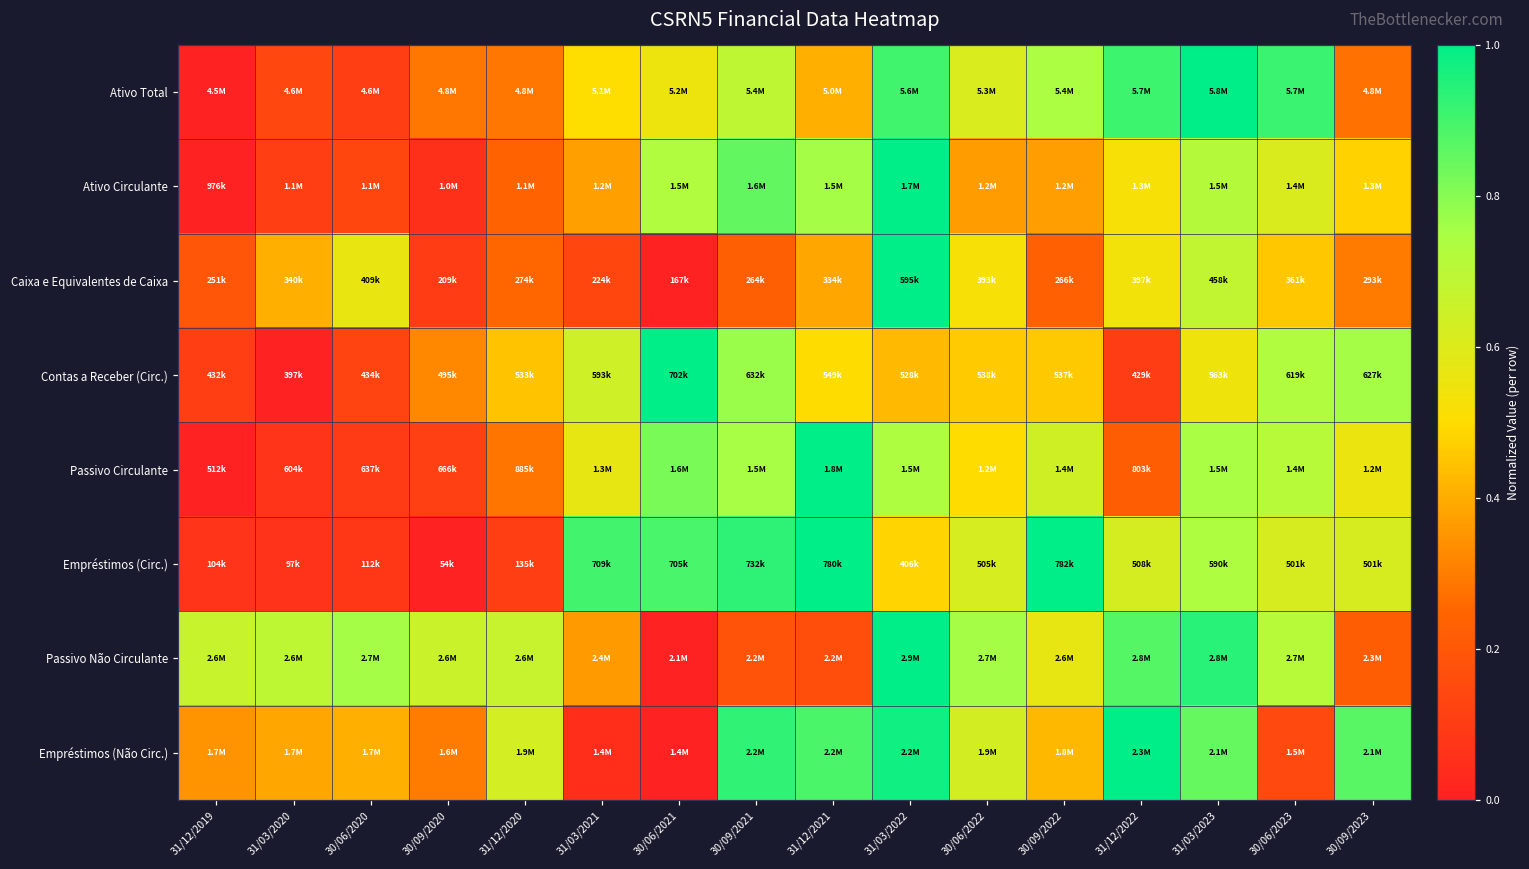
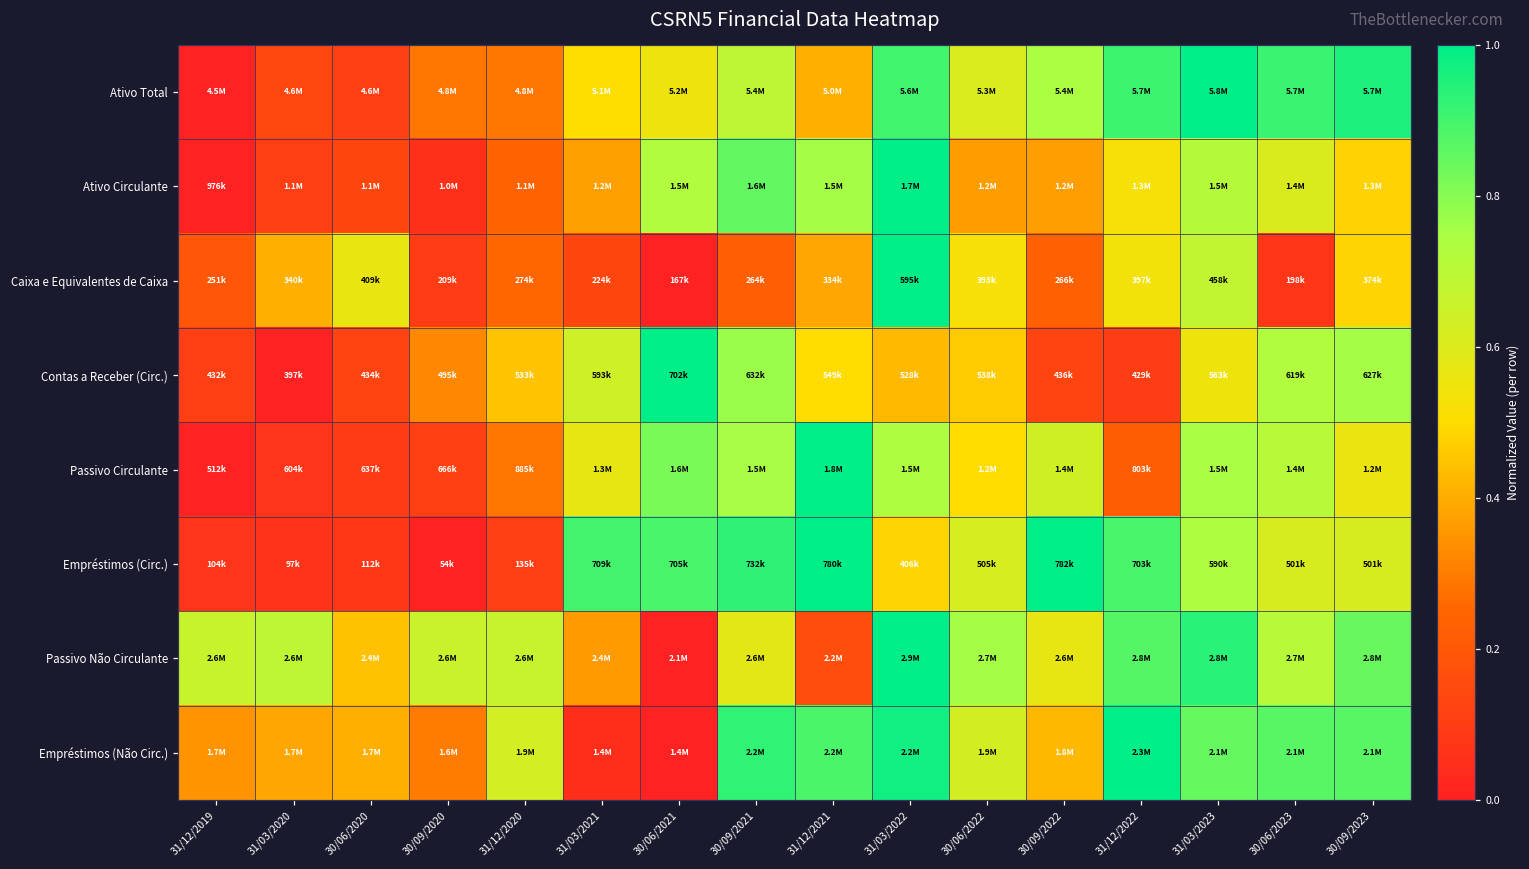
  {
    "Ativo Total": {
      "31/12/2019": "4.5M",
      "31/03/2020": "4.6M",
      "30/06/2020": "4.6M",
      "30/09/2020": "4.8M",
      "31/12/2020": "4.8M",
      "31/03/2021": "5.1M",
      "30/06/2021": "5.2M",
      "30/09/2021": "5.4M",
      "31/12/2021": "5.0M",
      "31/03/2022": "5.6M",
      "30/06/2022": "5.3M",
      "30/09/2022": "5.4M",
      "31/12/2022": "5.7M",
      "31/03/2023": "5.8M",
      "30/06/2023": "5.7M",
-     "30/09/2023": "4.8M"
+     "30/09/2023": "5.7M"
    },
    "Ativo Circulante": {
      "31/12/2019": "976k",
      "31/03/2020": "1.1M",
      "30/06/2020": "1.1M",
      "30/09/2020": "1.0M",
      "31/12/2020": "1.1M",
      "31/03/2021": "1.2M",
      "30/06/2021": "1.5M",
      "30/09/2021": "1.6M",
      "31/12/2021": "1.5M",
      "31/03/2022": "1.7M",
      "30/06/2022": "1.2M",
      "30/09/2022": "1.2M",
      "31/12/2022": "1.3M",
      "31/03/2023": "1.5M",
      "30/06/2023": "1.4M",
      "30/09/2023": "1.3M"
    },
    "Caixa e Equivalentes de Caixa": {
      "31/12/2019": "251k",
      "31/03/2020": "340k",
      "30/06/2020": "409k",
      "30/09/2020": "209k",
      "31/12/2020": "274k",
      "31/03/2021": "224k",
      "30/06/2021": "167k",
      "30/09/2021": "264k",
      "31/12/2021": "334k",
      "31/03/2022": "595k",
      "30/06/2022": "393k",
      "30/09/2022": "266k",
      "31/12/2022": "397k",
      "31/03/2023": "458k",
-     "30/06/2023": "361k",
-     "30/09/2023": "293k"
+     "30/06/2023": "198k",
+     "30/09/2023": "374k"
    },
    "Contas a Receber (Circ.)": {
      "31/12/2019": "432k",
      "31/03/2020": "397k",
      "30/06/2020": "434k",
      "30/09/2020": "495k",
      "31/12/2020": "533k",
      "31/03/2021": "593k",
      "30/06/2021": "702k",
      "30/09/2021": "632k",
      "31/12/2021": "549k",
      "31/03/2022": "528k",
      "30/06/2022": "538k",
-     "30/09/2022": "537k",
+     "30/09/2022": "436k",
      "31/12/2022": "429k",
      "31/03/2023": "563k",
      "30/06/2023": "619k",
      "30/09/2023": "627k"
    },
    "Passivo Circulante": {
      "31/12/2019": "512k",
      "31/03/2020": "604k",
      "30/06/2020": "637k",
      "30/09/2020": "666k",
      "31/12/2020": "885k",
      "31/03/2021": "1.3M",
      "30/06/2021": "1.6M",
      "30/09/2021": "1.5M",
      "31/12/2021": "1.8M",
      "31/03/2022": "1.5M",
      "30/06/2022": "1.2M",
      "30/09/2022": "1.4M",
      "31/12/2022": "803k",
      "31/03/2023": "1.5M",
      "30/06/2023": "1.4M",
      "30/09/2023": "1.2M"
    },
    "Empréstimos (Circ.)": {
      "31/12/2019": "104k",
      "31/03/2020": "97k",
      "30/06/2020": "112k",
      "30/09/2020": "54k",
      "31/12/2020": "135k",
      "31/03/2021": "709k",
      "30/06/2021": "705k",
      "30/09/2021": "732k",
      "31/12/2021": "780k",
      "31/03/2022": "406k",
      "30/06/2022": "505k",
      "30/09/2022": "782k",
-     "31/12/2022": "508k",
+     "31/12/2022": "703k",
      "31/03/2023": "590k",
      "30/06/2023": "501k",
      "30/09/2023": "501k"
    },
    "Passivo Não Circulante": {
      "31/12/2019": "2.6M",
      "31/03/2020": "2.6M",
-     "30/06/2020": "2.7M",
+     "30/06/2020": "2.4M",
      "30/09/2020": "2.6M",
      "31/12/2020": "2.6M",
      "31/03/2021": "2.4M",
      "30/06/2021": "2.1M",
-     "30/09/2021": "2.2M",
+     "30/09/2021": "2.6M",
      "31/12/2021": "2.2M",
      "31/03/2022": "2.9M",
      "30/06/2022": "2.7M",
      "30/09/2022": "2.6M",
      "31/12/2022": "2.8M",
      "31/03/2023": "2.8M",
      "30/06/2023": "2.7M",
-     "30/09/2023": "2.3M"
+     "30/09/2023": "2.8M"
    },
    "Empréstimos (Não Circ.)": {
      "31/12/2019": "1.7M",
      "31/03/2020": "1.7M",
      "30/06/2020": "1.7M",
      "30/09/2020": "1.6M",
      "31/12/2020": "1.9M",
      "31/03/2021": "1.4M",
      "30/06/2021": "1.4M",
      "30/09/2021": "2.2M",
      "31/12/2021": "2.2M",
      "31/03/2022": "2.2M",
      "30/06/2022": "1.9M",
      "30/09/2022": "1.8M",
      "31/12/2022": "2.3M",
      "31/03/2023": "2.1M",
-     "30/06/2023": "1.5M",
+     "30/06/2023": "2.1M",
      "30/09/2023": "2.1M"
    }
  }
